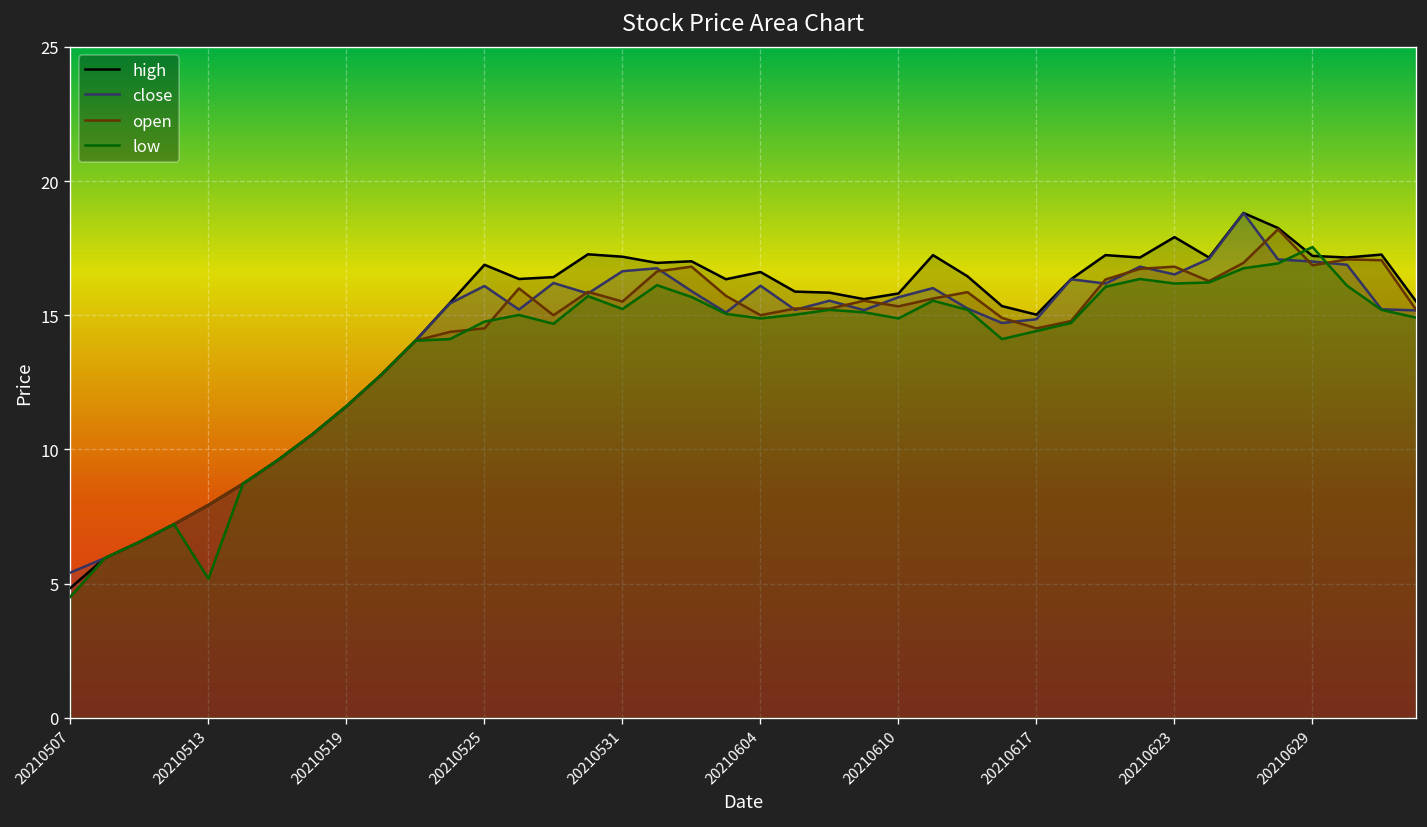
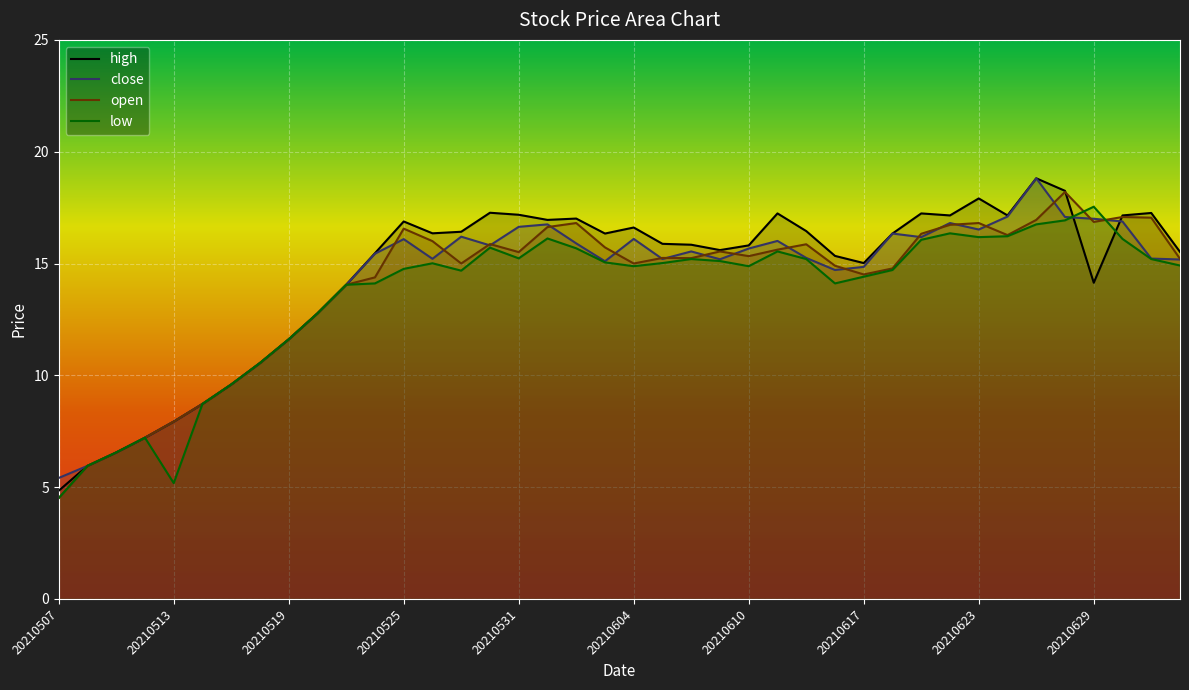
  {
    "high": {
      "20210507": 4.8,
      "20210525": 16.9,
      "20210531": 17.2,
      "20210604": 16.6,
      "20210610": 15.8,
      "20210617": 15.0,
      "20210623": 17.9,
-     "20210629": 17.2
+     "20210629": 14.1
    },
    "close": {
      "20210507": 5.4,
      "20210525": 16.1,
      "20210531": 16.6,
      "20210604": 16.1,
      "20210610": 15.7,
      "20210617": 14.9,
      "20210623": 16.5,
      "20210629": 17.0
    },
    "open": {
-     "20210525": 14.5,
+     "20210525": 16.6,
      "20210531": 15.5,
      "20210604": 15.0,
      "20210610": 15.3,
      "20210623": 16.8,
      "20210629": 16.9
    },
    "low": {
      "20210513": 5.2,
      "20210525": 14.8,
      "20210531": 15.2,
      "20210604": 14.9,
      "20210610": 14.9,
      "20210623": 16.2,
      "20210629": 17.5
    }
  }
